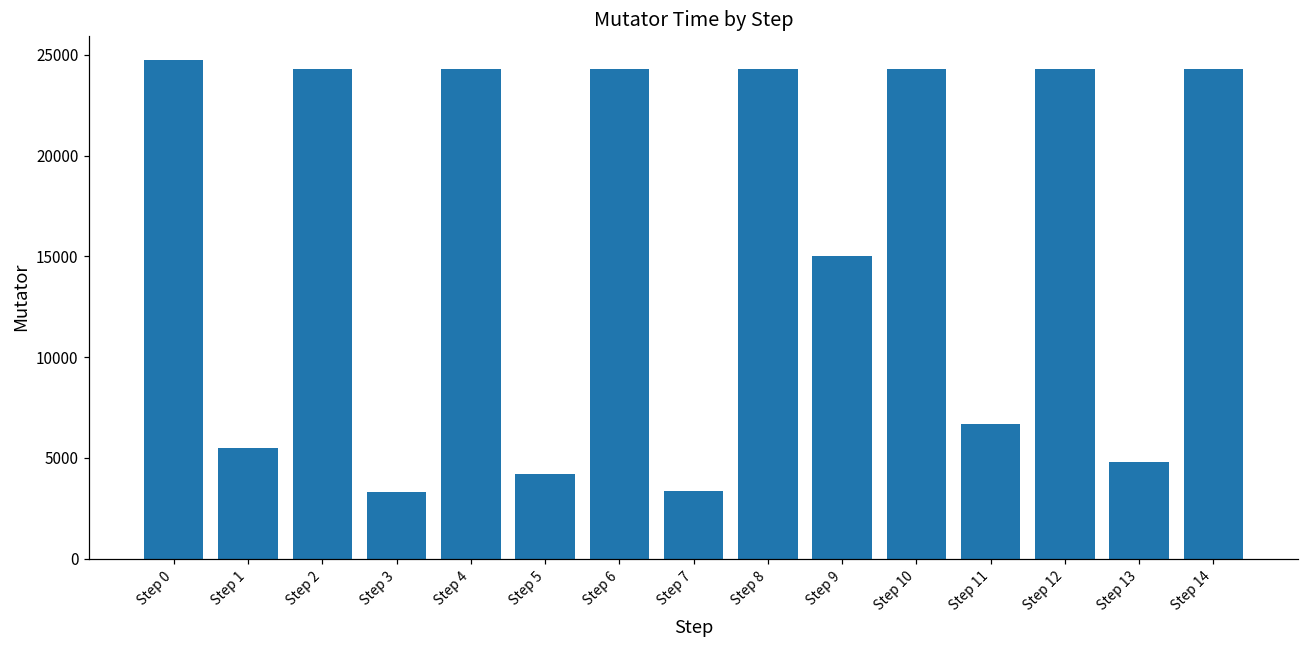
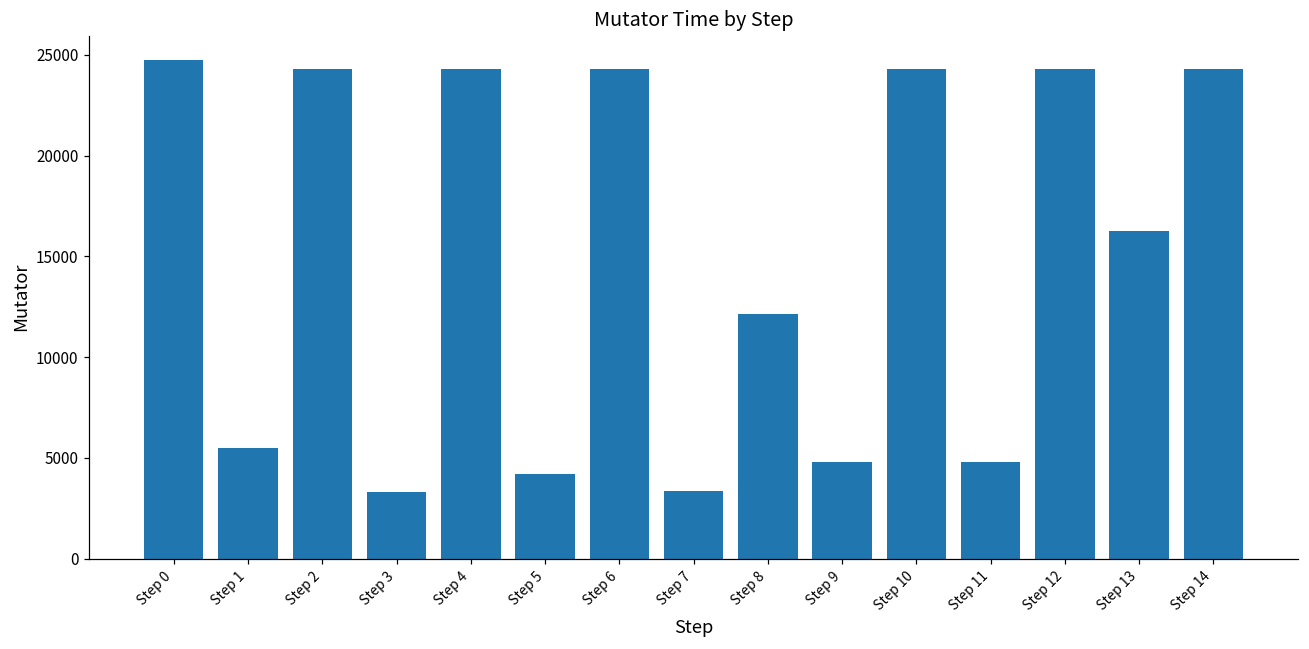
  {
    "Step 0": 24700,
    "Step 1": 5500,
    "Step 2": 24300,
    "Step 3": 3300,
    "Step 4": 24300,
    "Step 5": 4200,
    "Step 6": 24300,
    "Step 7": 3300,
-   "Step 8": 24300,
-   "Step 9": 15000,
+   "Step 8": 12100,
+   "Step 9": 4800,
    "Step 10": 24300,
-   "Step 11": 6700,
+   "Step 11": 4800,
    "Step 12": 24300,
-   "Step 13": 4800,
+   "Step 13": 16300,
    "Step 14": 24300
  }
